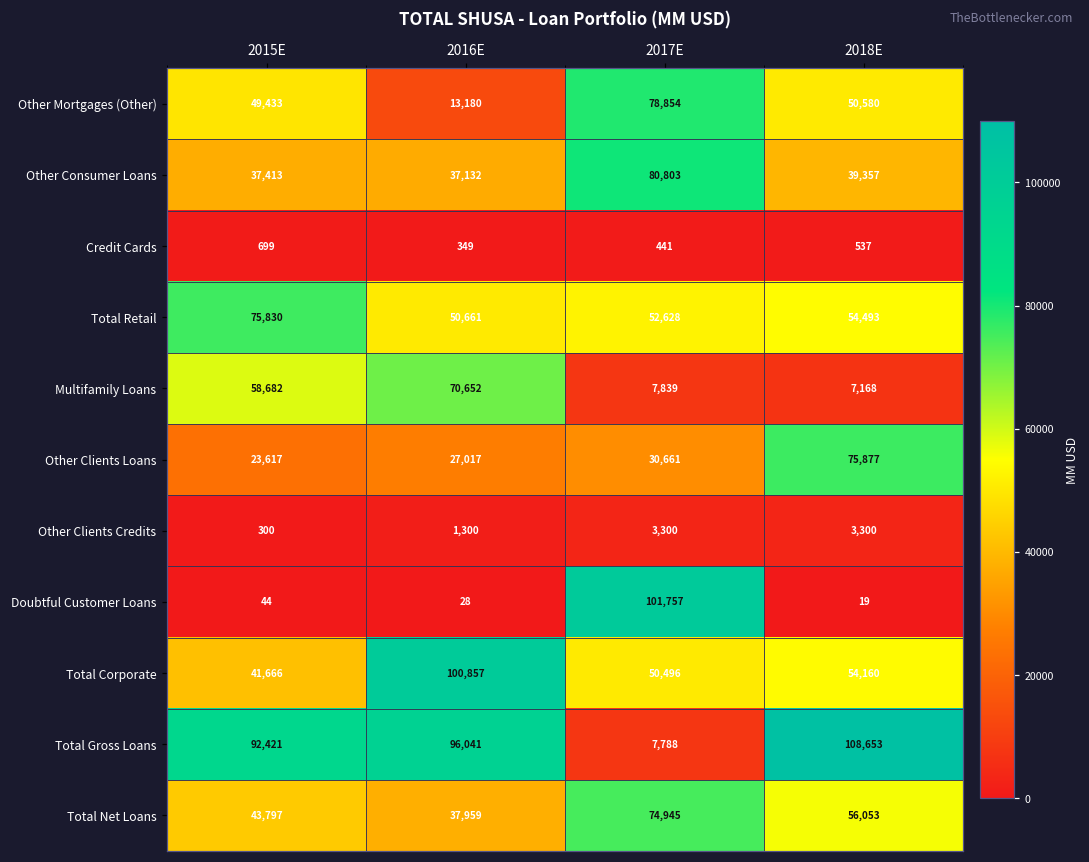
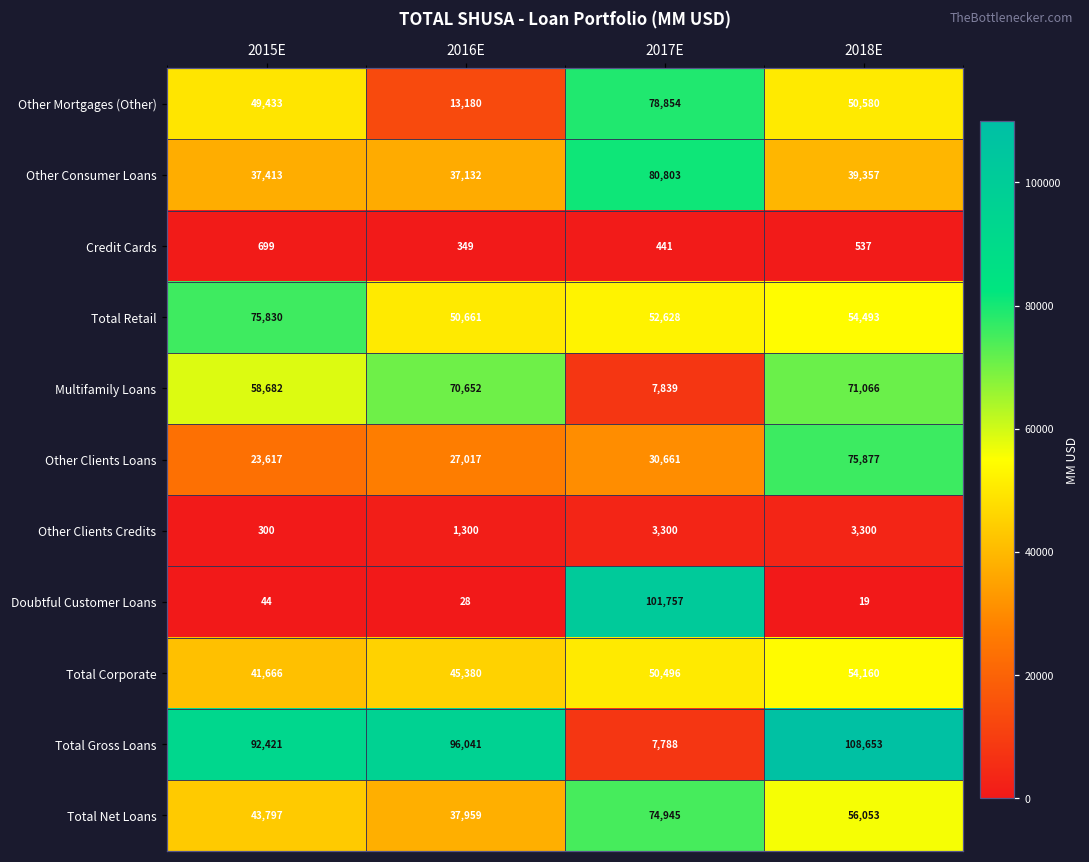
  {
    "Other Mortgages (Other)": {
      "2015E": "49,433",
      "2016E": "13,180",
      "2017E": "78,854",
      "2018E": "50,580"
    },
    "Other Consumer Loans": {
      "2015E": "37,413",
      "2016E": "37,132",
      "2017E": "80,803",
      "2018E": "39,357"
    },
    "Credit Cards": {
      "2015E": "699",
      "2016E": "349",
      "2017E": "441",
      "2018E": "537"
    },
    "Total Retail": {
      "2015E": "75,830",
      "2016E": "50,661",
      "2017E": "52,628",
      "2018E": "54,493"
    },
    "Multifamily Loans": {
      "2015E": "58,682",
      "2016E": "70,652",
      "2017E": "7,839",
-     "2018E": "7,168"
+     "2018E": "71,066"
    },
    "Other Clients Loans": {
      "2015E": "23,617",
      "2016E": "27,017",
      "2017E": "30,661",
      "2018E": "75,877"
    },
    "Other Clients Credits": {
      "2015E": "300",
      "2016E": "1,300",
      "2017E": "3,300",
      "2018E": "3,300"
    },
    "Doubtful Customer Loans": {
      "2015E": "44",
      "2016E": "28",
      "2017E": "101,757",
      "2018E": "19"
    },
    "Total Corporate": {
      "2015E": "41,666",
-     "2016E": "100,857",
+     "2016E": "45,380",
      "2017E": "50,496",
      "2018E": "54,160"
    },
    "Total Gross Loans": {
      "2015E": "92,421",
      "2016E": "96,041",
      "2017E": "7,788",
      "2018E": "108,653"
    },
    "Total Net Loans": {
      "2015E": "43,797",
      "2016E": "37,959",
      "2017E": "74,945",
      "2018E": "56,053"
    }
  }
